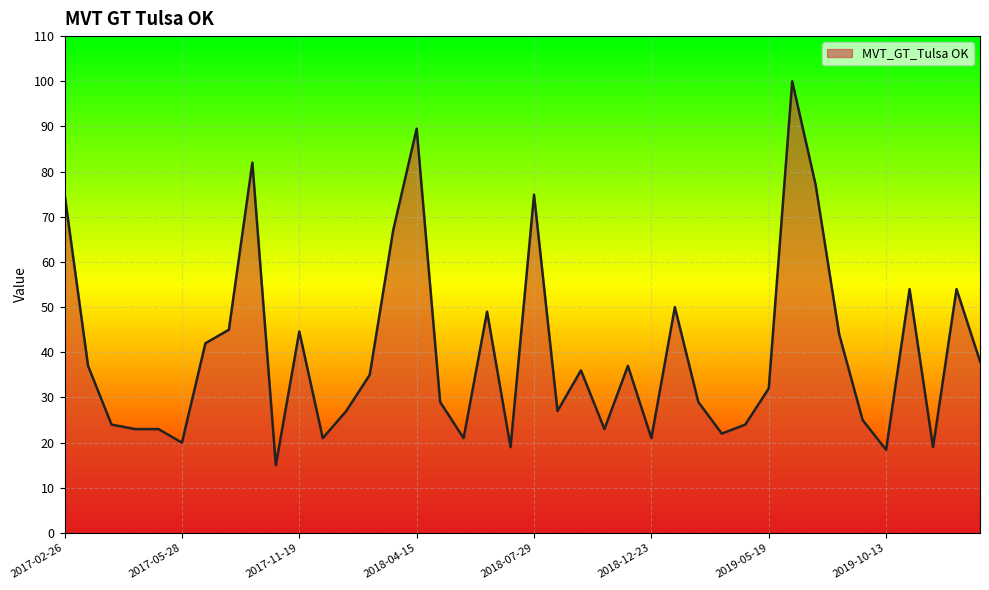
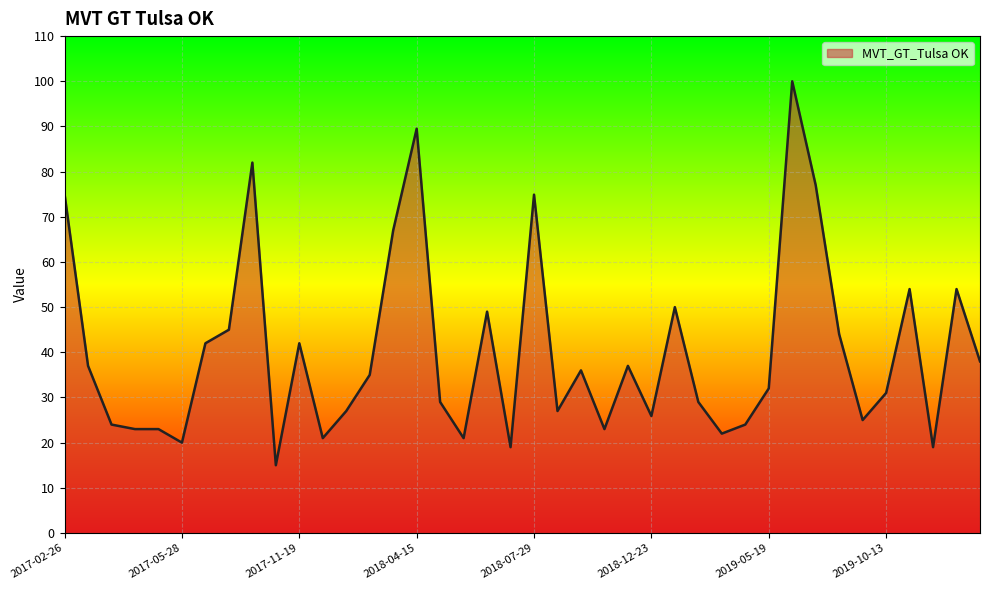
  {
    "2017-02-26": 75,
    "2017-05-28": 20,
-   "2017-11-19": 45,
+   "2017-11-19": 42,
    "2018-04-15": 90,
    "2018-07-29": 75,
-   "2018-12-23": 21,
+   "2018-12-23": 26,
    "2019-05-19": 32,
-   "2019-10-13": 18
+   "2019-10-13": 31
  }
